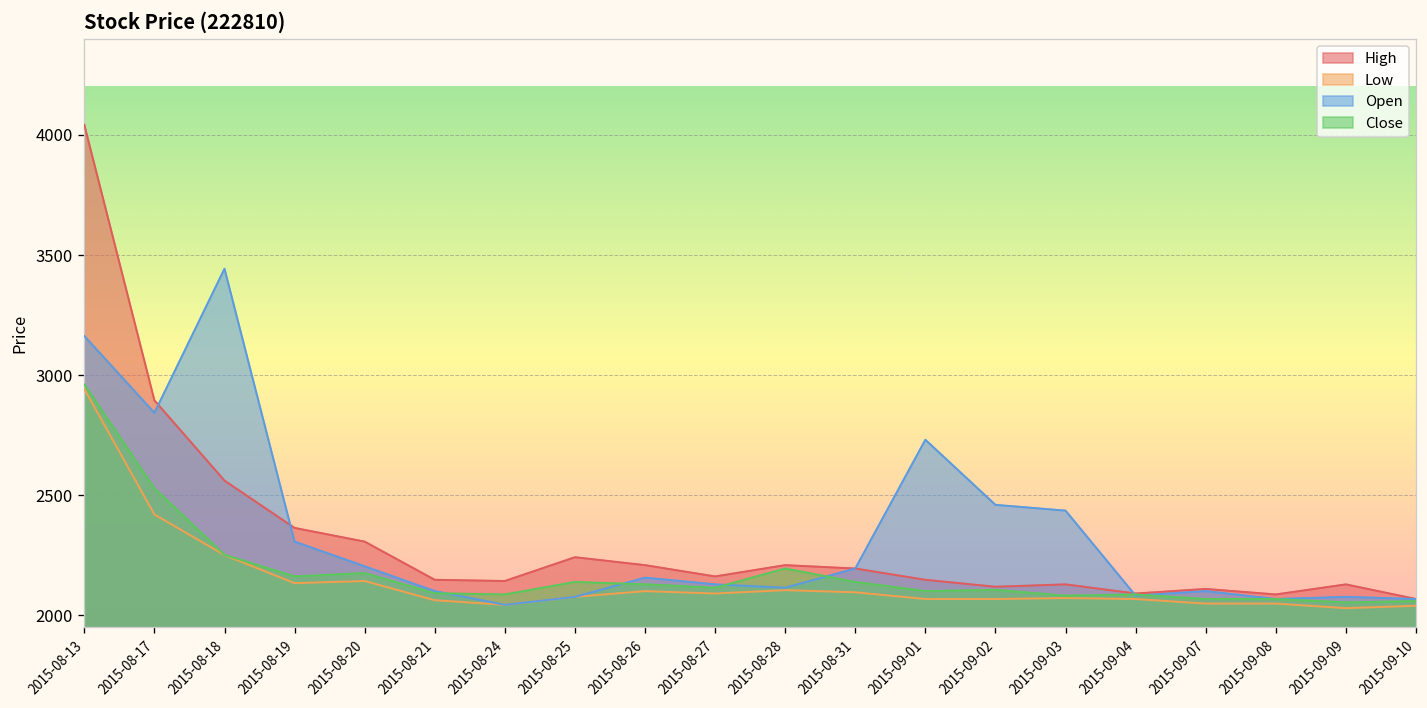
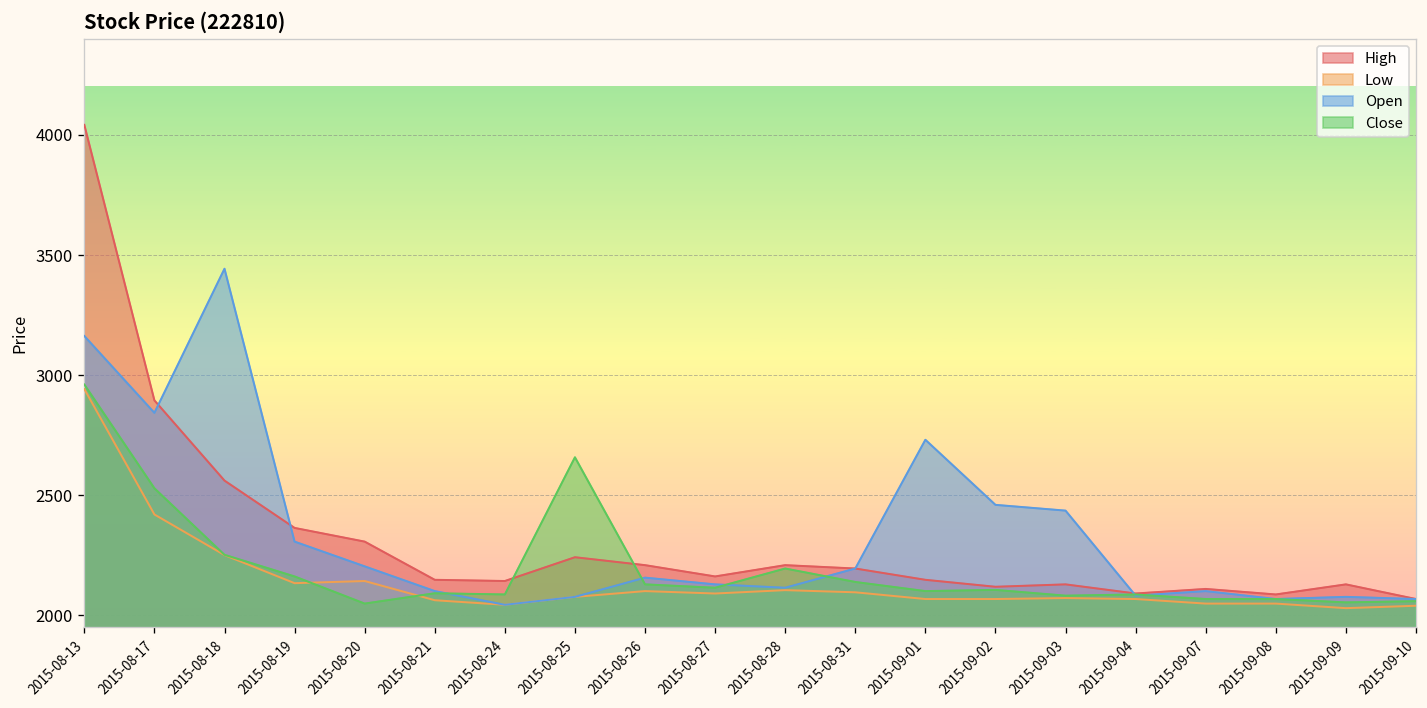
  {
    "Open": {
      "2015-08-13": 3160,
      "2015-08-17": 2840,
      "2015-08-18": 3440,
      "2015-08-19": 2310,
      "2015-08-20": 2200,
      "2015-08-26": 2160,
      "2015-08-27": 2130,
      "2015-09-01": 2730,
      "2015-09-02": 2460,
      "2015-09-03": 2440,
      "2015-09-09": 2080
    },
    "Close": {
      "2015-08-13": 2960,
      "2015-08-17": 2530,
      "2015-08-19": 2160,
-     "2015-08-20": 2180,
+     "2015-08-20": 2050,
      "2015-08-24": 2090,
-     "2015-08-25": 2140,
+     "2015-08-25": 2660,
      "2015-08-26": 2130,
      "2015-08-27": 2120,
      "2015-08-28": 2200,
      "2015-08-31": 2140,
      "2015-09-01": 2100,
      "2015-09-02": 2110,
      "2015-09-07": 2070,
      "2015-09-09": 2050
    }
  }
